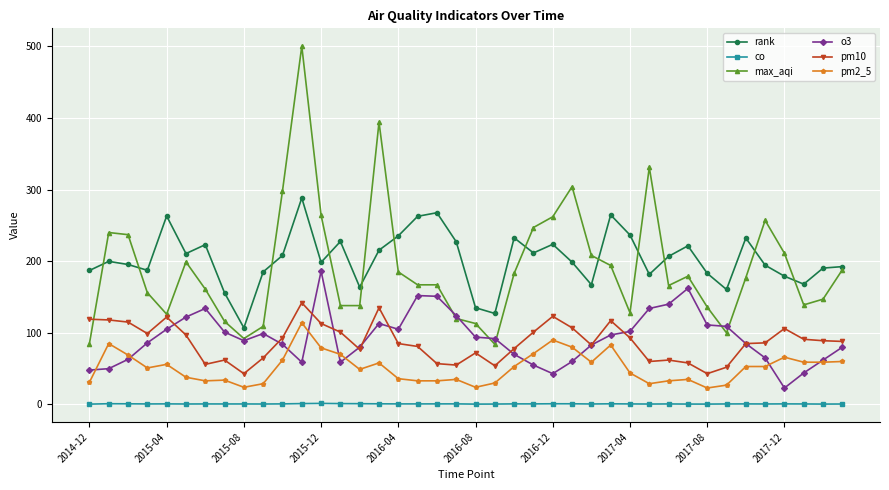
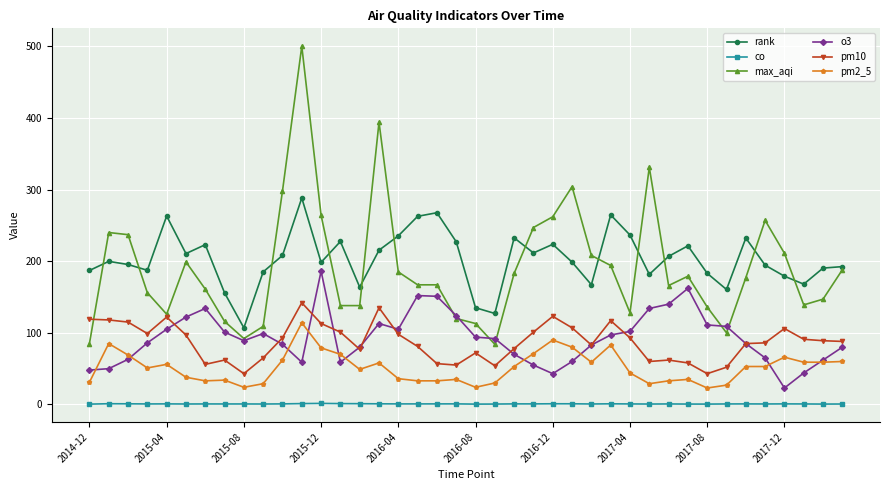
  {
    "rank": {
      "2014-12": 190,
      "2015-04": 260,
      "2015-08": 110,
      "2015-12": 200,
      "2016-04": 240,
      "2016-08": 140,
      "2016-12": 220,
      "2017-04": 240,
      "2017-08": 180,
      "2017-12": 180
    },
    "co": {
      "2014-12": 0,
      "2015-04": 0,
      "2015-08": 0,
      "2015-12": 0,
      "2016-04": 0,
      "2016-08": 0,
      "2016-12": 0,
      "2017-04": 0,
      "2017-08": 0,
      "2017-12": 0
    },
    "max_aqi": {
      "2014-12": 90,
      "2015-04": 130,
      "2015-12": 260,
      "2016-04": 190,
      "2016-08": 110,
      "2016-12": 260,
      "2017-04": 130,
      "2017-08": 140,
      "2017-12": 210
    },
    "o3": {
      "2014-12": 50,
      "2015-04": 110,
      "2015-12": 190,
      "2016-04": 110,
      "2016-08": 90,
      "2016-12": 40,
      "2017-04": 100,
      "2017-08": 110,
      "2017-12": 20
    },
    "pm10": {
      "2014-12": 120,
      "2015-04": 120,
      "2015-08": 40,
      "2015-12": 110,
-     "2016-04": 90,
+     "2016-04": 100,
      "2016-08": 70,
      "2016-12": 120,
      "2017-04": 90,
      "2017-08": 40,
      "2017-12": 110
    },
    "pm2_5": {
      "2014-12": 30,
      "2015-04": 60,
      "2015-08": 20,
      "2015-12": 80,
      "2016-04": 40,
      "2016-08": 20,
      "2016-12": 90,
      "2017-04": 40,
      "2017-08": 20,
      "2017-12": 70
    }
  }
